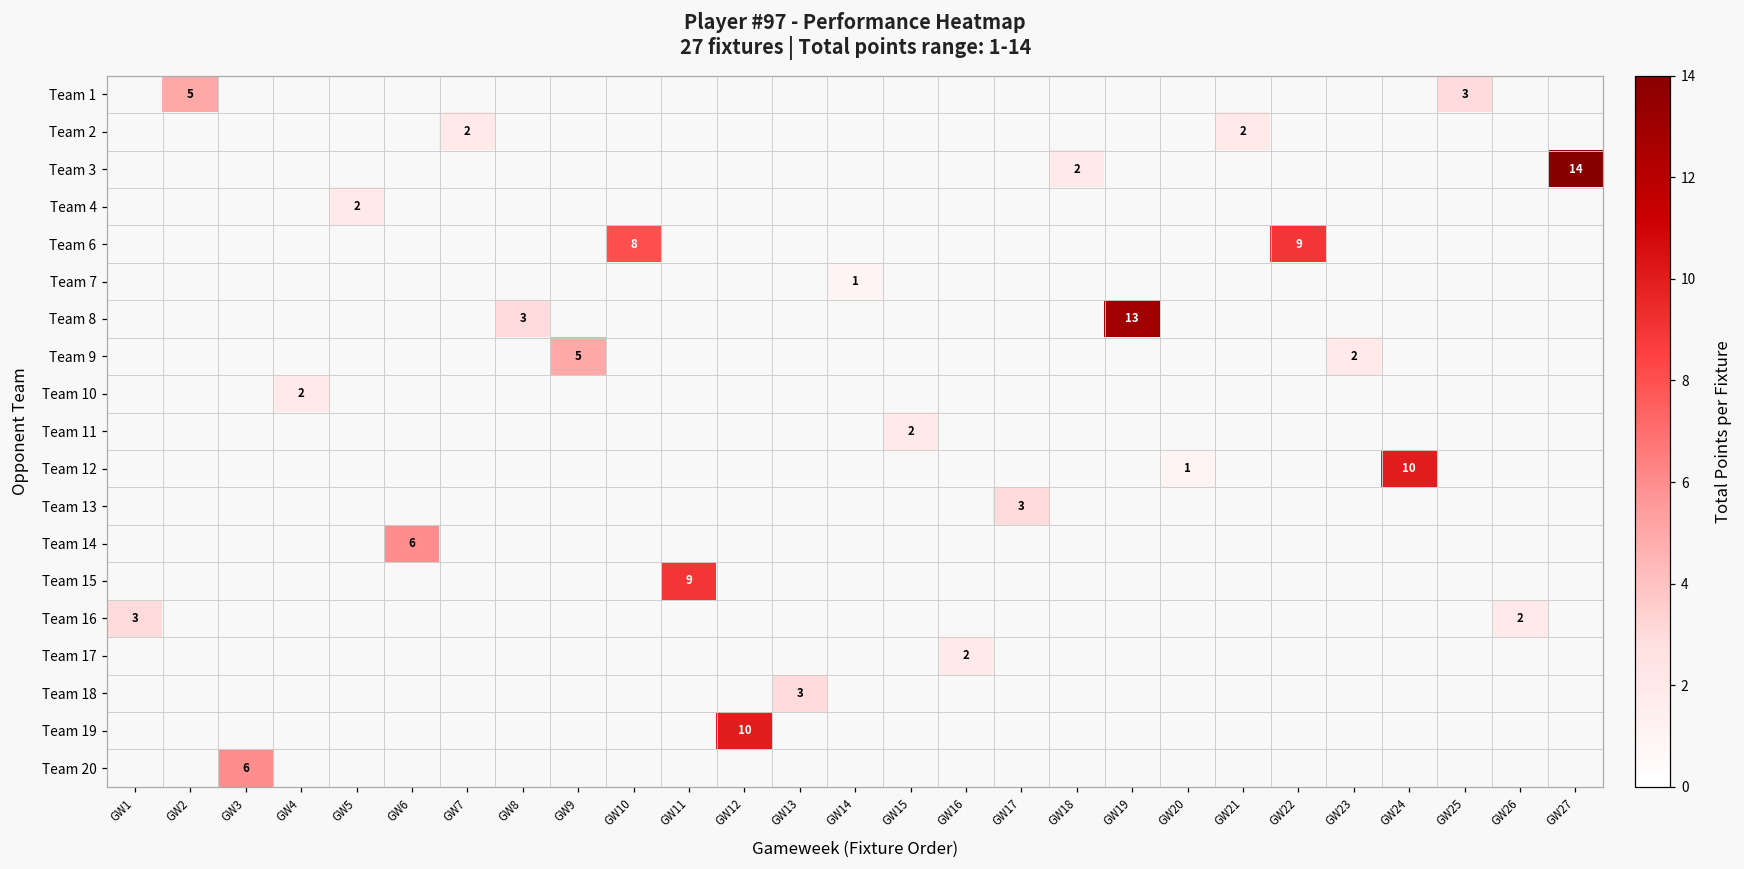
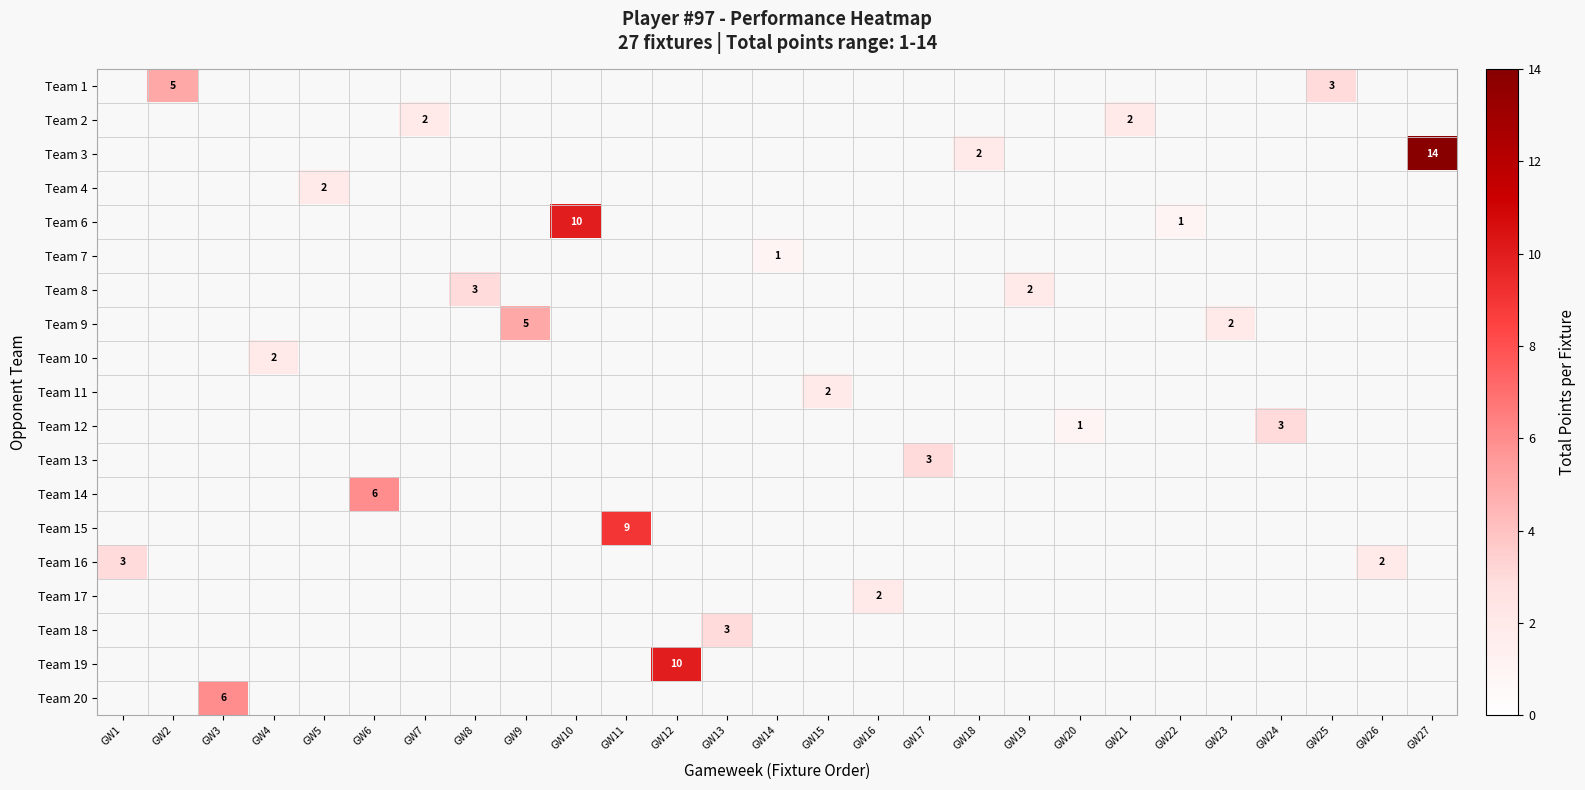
  {
    "Team 1": {
      "GW2": 5,
      "GW25": 3
    },
    "Team 2": {
      "GW7": 2,
      "GW21": 2
    },
    "Team 3": {
      "GW18": 2,
      "GW27": 14
    },
    "Team 4": {
      "GW5": 2
    },
    "Team 6": {
-     "GW10": 8,
-     "GW22": 9
+     "GW10": 10,
+     "GW22": 1
    },
    "Team 7": {
      "GW14": 1
    },
    "Team 8": {
      "GW8": 3,
-     "GW19": 13
+     "GW19": 2
    },
    "Team 9": {
      "GW9": 5,
      "GW23": 2
    },
    "Team 10": {
      "GW4": 2
    },
    "Team 11": {
      "GW15": 2
    },
    "Team 12": {
      "GW20": 1,
-     "GW24": 10
+     "GW24": 3
    },
    "Team 13": {
      "GW17": 3
    },
    "Team 14": {
      "GW6": 6
    },
    "Team 15": {
      "GW11": 9
    },
    "Team 16": {
      "GW1": 3,
      "GW26": 2
    },
    "Team 17": {
      "GW16": 2
    },
    "Team 18": {
      "GW13": 3
    },
    "Team 19": {
      "GW12": 10
    },
    "Team 20": {
      "GW3": 6
    }
  }
